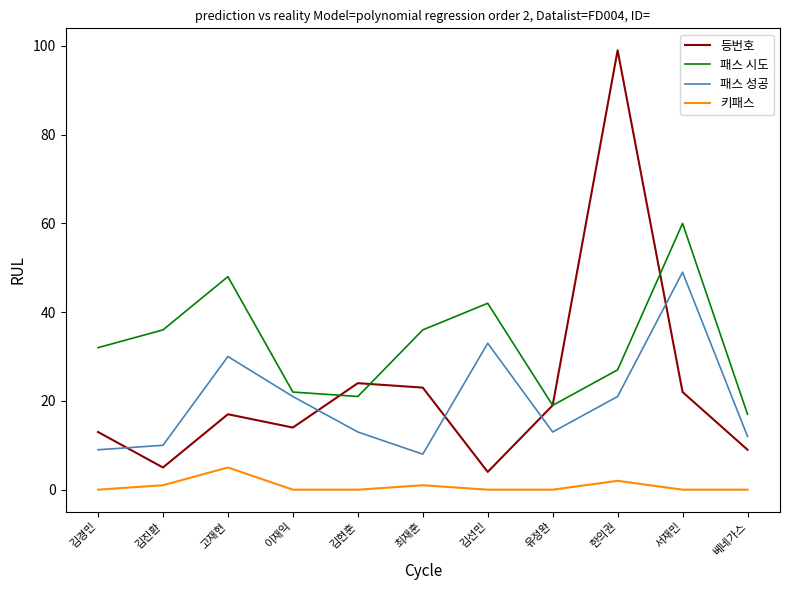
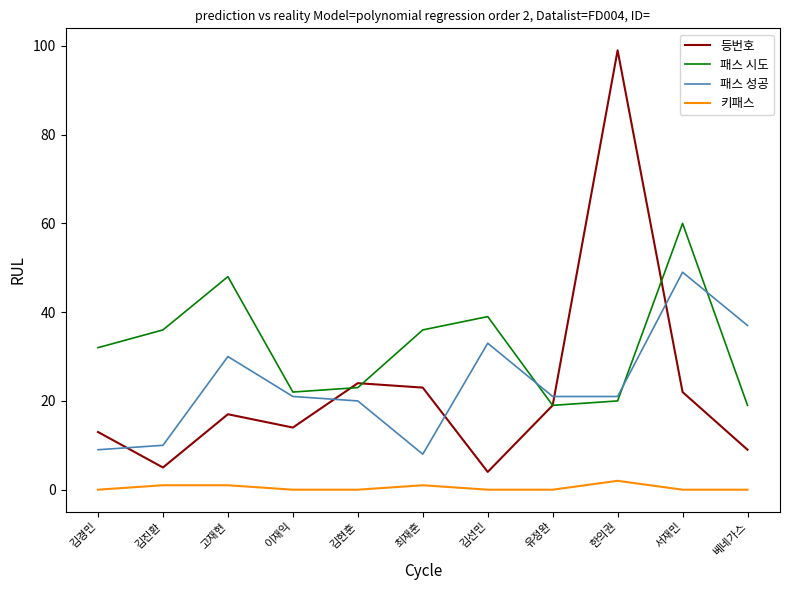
  {
    "등번호": {
      "김경민": 13,
      "김진환": 5,
      "고재현": 17,
      "이재익": 14,
      "김현훈": 24,
      "최재훈": 23,
      "김선민": 4,
      "한의권": 99,
      "서재민": 22,
      "베네가스": 9
    },
    "패스 시도": {
      "김경민": 32,
      "김진환": 36,
      "고재현": 48,
      "이재익": 22,
-     "김현훈": 21,
+     "김현훈": 23,
      "최재훈": 36,
-     "김선민": 42,
-     "한의권": 27,
+     "김선민": 39,
+     "한의권": 20,
      "서재민": 60,
-     "베네가스": 17
+     "베네가스": 19
    },
    "패스 성공": {
      "김경민": 9,
      "김진환": 10,
      "고재현": 30,
      "이재익": 21,
-     "김현훈": 13,
+     "김현훈": 20,
      "최재훈": 8,
      "김선민": 33,
-     "유정완": 13,
+     "유정완": 21,
      "한의권": 21,
      "서재민": 49,
-     "베네가스": 12
+     "베네가스": 37
    },
    "키패스": {
      "김경민": 0,
      "김진환": 1,
-     "고재현": 5,
+     "고재현": 1,
      "이재익": 0,
      "김현훈": 0,
      "최재훈": 1,
      "김선민": 0,
      "유정완": 0,
      "한의권": 2,
      "서재민": 0,
      "베네가스": 0
    }
  }
